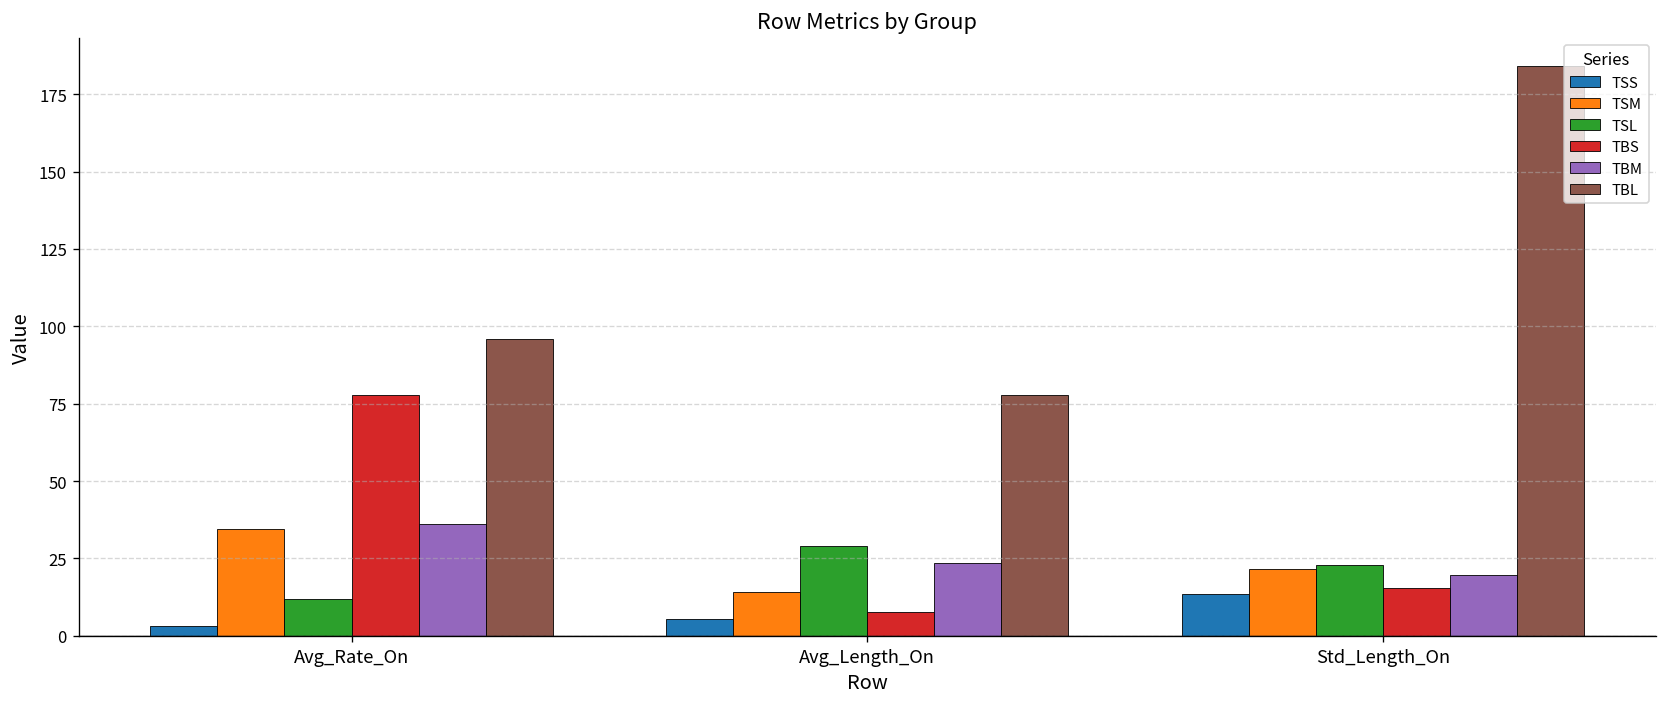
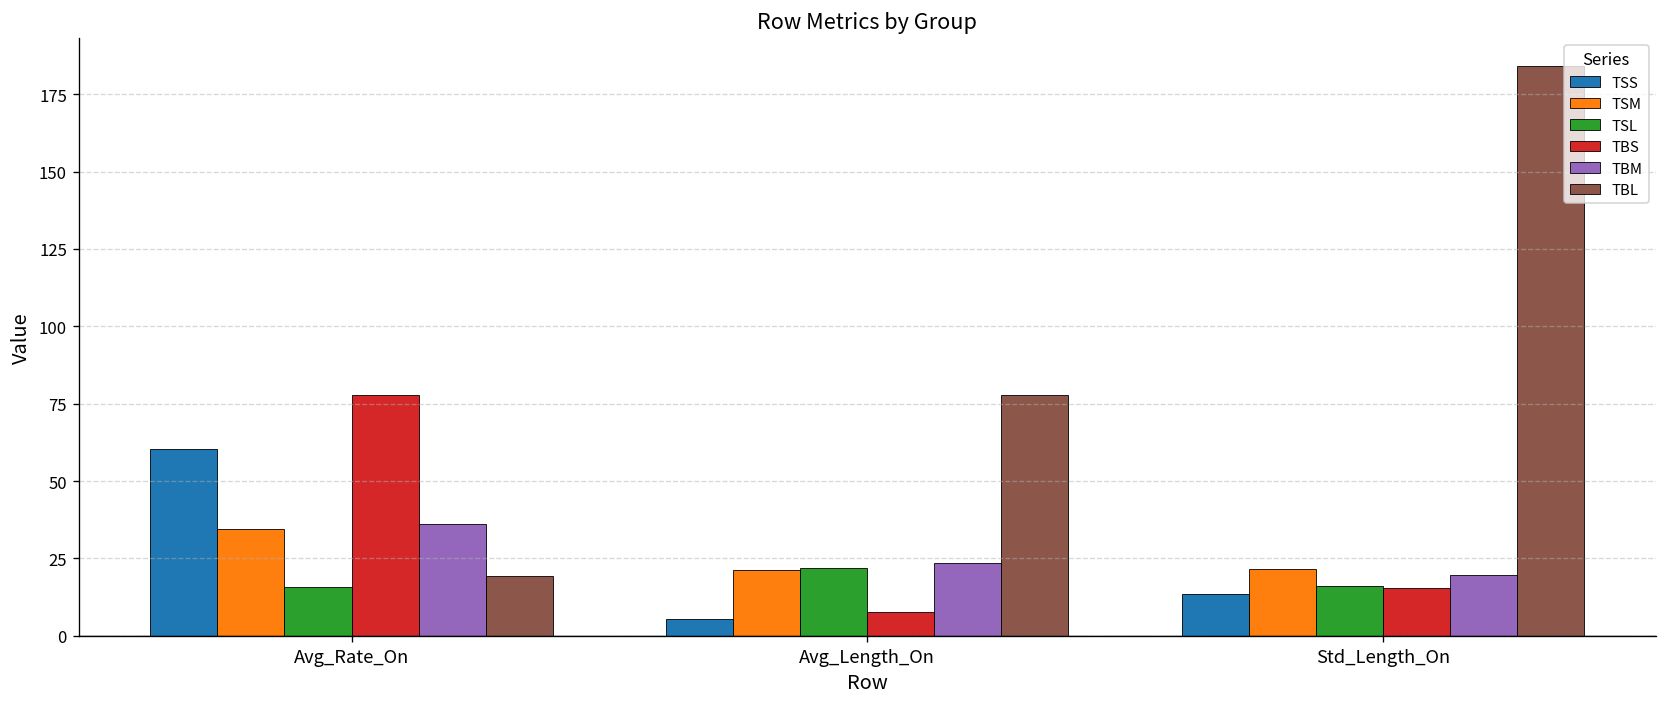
  {
    "TSS": {
-     "Avg_Rate_On": 3,
+     "Avg_Rate_On": 60,
      "Avg_Length_On": 5,
      "Std_Length_On": 13
    },
    "TSM": {
      "Avg_Rate_On": 35,
-     "Avg_Length_On": 14,
+     "Avg_Length_On": 21,
      "Std_Length_On": 21
    },
    "TSL": {
-     "Avg_Rate_On": 12,
-     "Avg_Length_On": 29,
-     "Std_Length_On": 23
+     "Avg_Rate_On": 16,
+     "Avg_Length_On": 22,
+     "Std_Length_On": 16
    },
    "TBS": {
      "Avg_Rate_On": 78,
      "Avg_Length_On": 8,
      "Std_Length_On": 16
    },
    "TBM": {
      "Avg_Rate_On": 36,
      "Avg_Length_On": 24,
      "Std_Length_On": 20
    },
    "TBL": {
-     "Avg_Rate_On": 96,
+     "Avg_Rate_On": 19,
      "Avg_Length_On": 78,
      "Std_Length_On": 184
    }
  }
